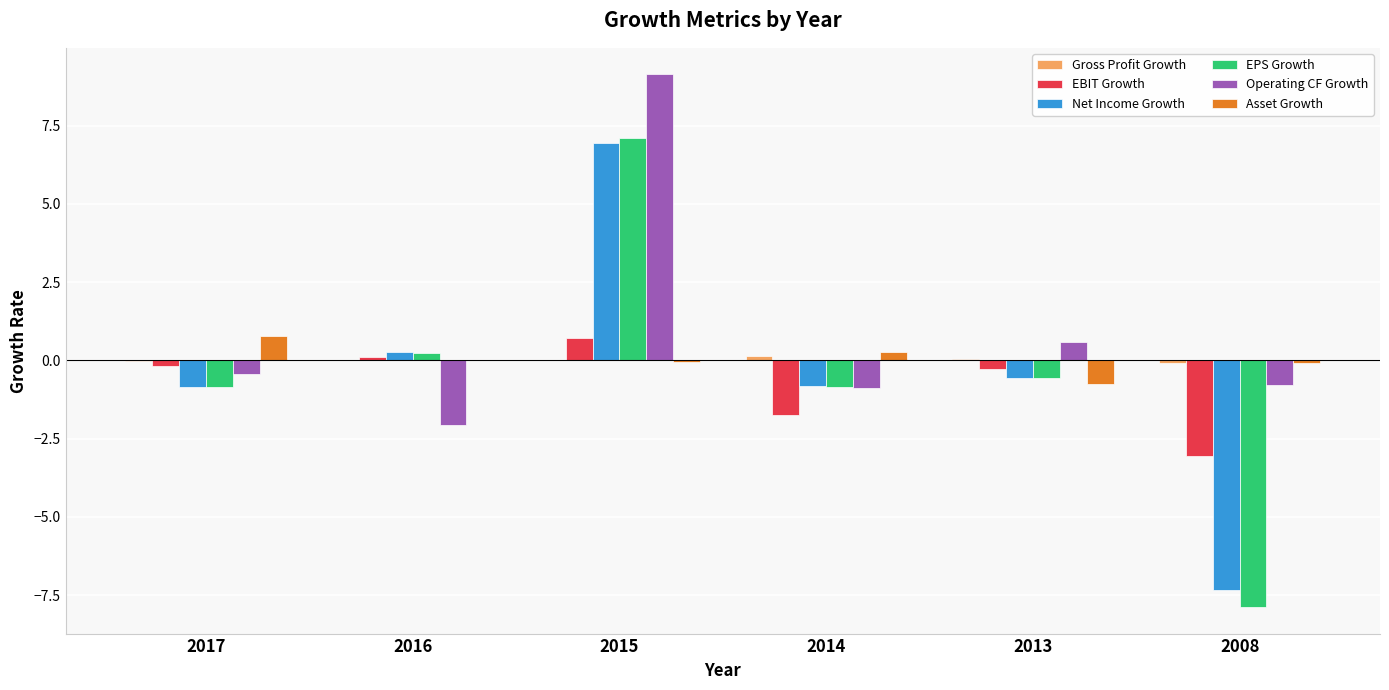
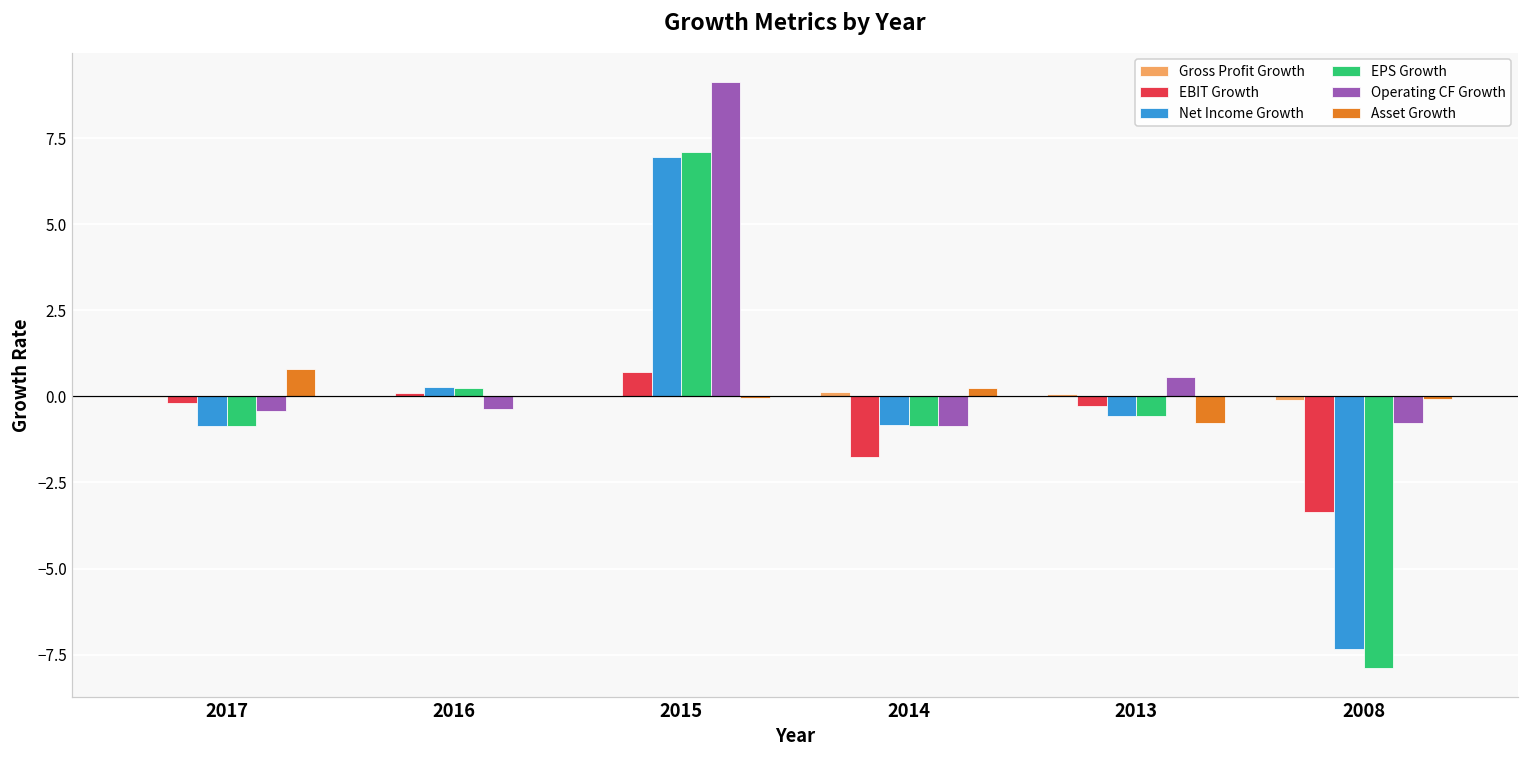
  {
    "Gross Profit Growth": {
      "2014": 0.1,
      "2008": -0.1
    },
    "EBIT Growth": {
      "2017": -0.2,
      "2016": 0.1,
      "2015": 0.7,
      "2014": -1.8,
      "2013": -0.3,
-     "2008": -3.0
+     "2008": -3.4
    },
    "Net Income Growth": {
      "2017": -0.9,
      "2016": 0.3,
      "2015": 7.0,
      "2014": -0.8,
      "2013": -0.6,
      "2008": -7.3
    },
    "EPS Growth": {
      "2017": -0.9,
      "2016": 0.2,
      "2015": 7.1,
      "2014": -0.8,
      "2013": -0.6,
      "2008": -7.9
    },
    "Operating CF Growth": {
      "2017": -0.4,
-     "2016": -2.1,
+     "2016": -0.4,
      "2015": 9.1,
      "2014": -0.9,
      "2013": 0.6,
      "2008": -0.8
    },
    "Asset Growth": {
      "2017": 0.8,
      "2014": 0.3,
      "2013": -0.8
    }
  }
